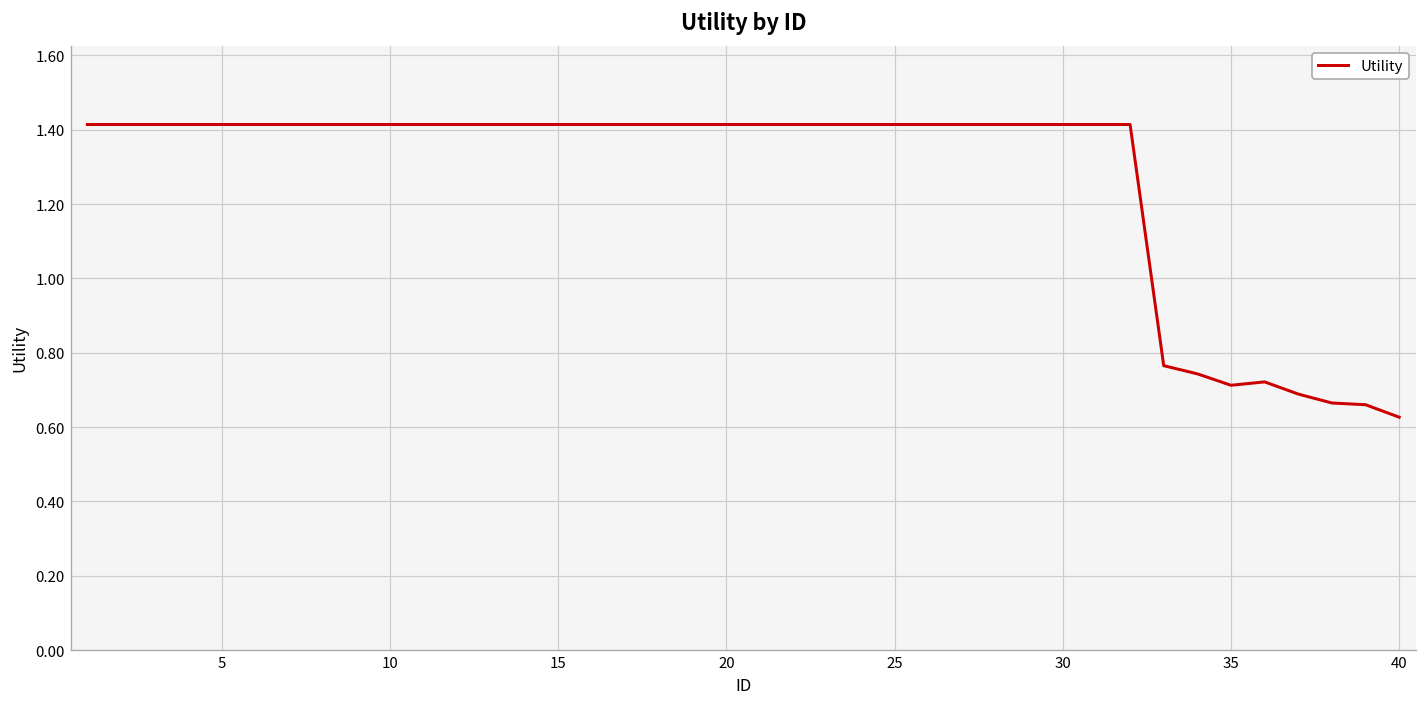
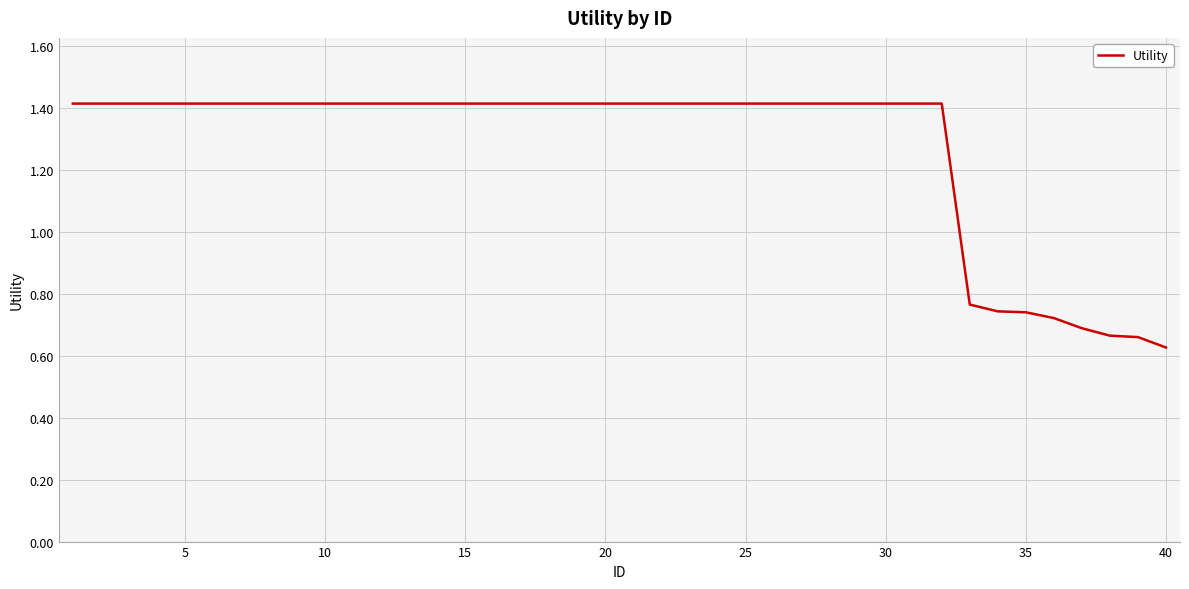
  {
    "5": 1.41,
    "10": 1.41,
    "15": 1.41,
    "20": 1.41,
    "25": 1.41,
    "30": 1.41,
-   "35": 0.71,
+   "35": 0.74,
    "40": 0.63
  }
